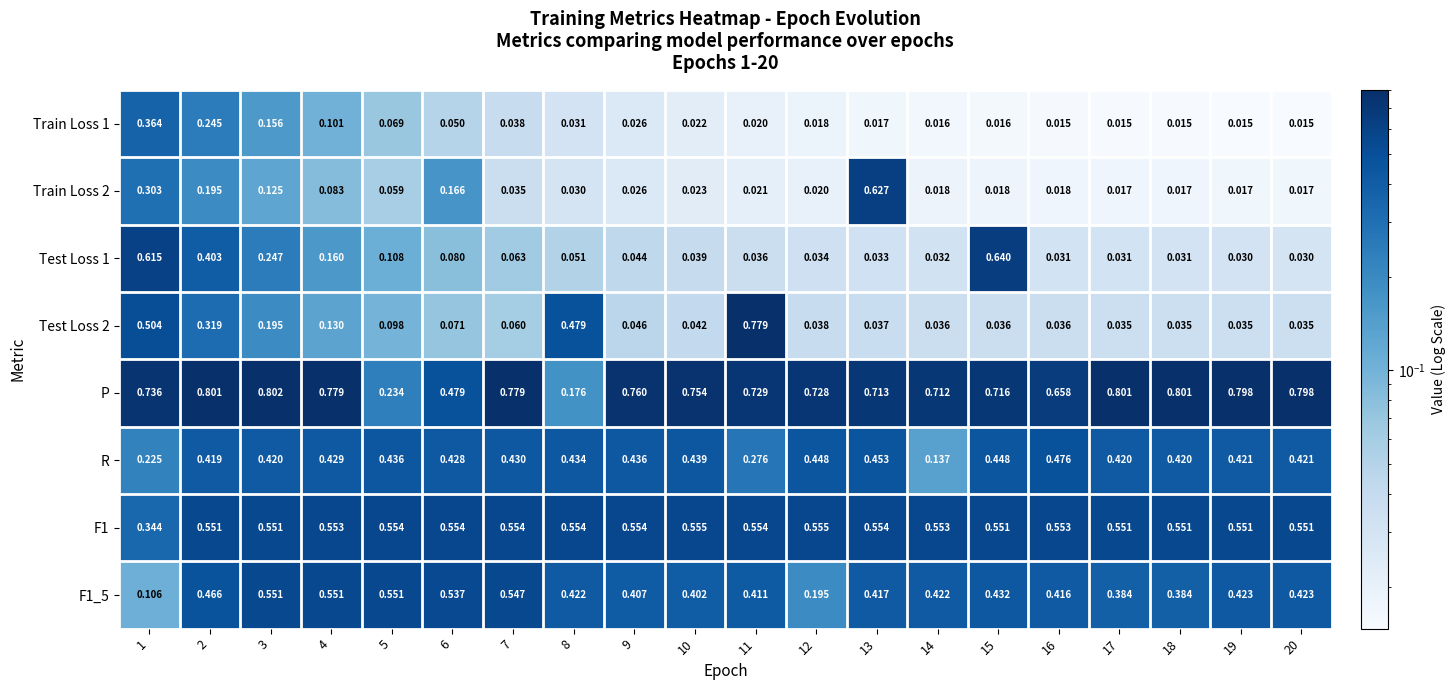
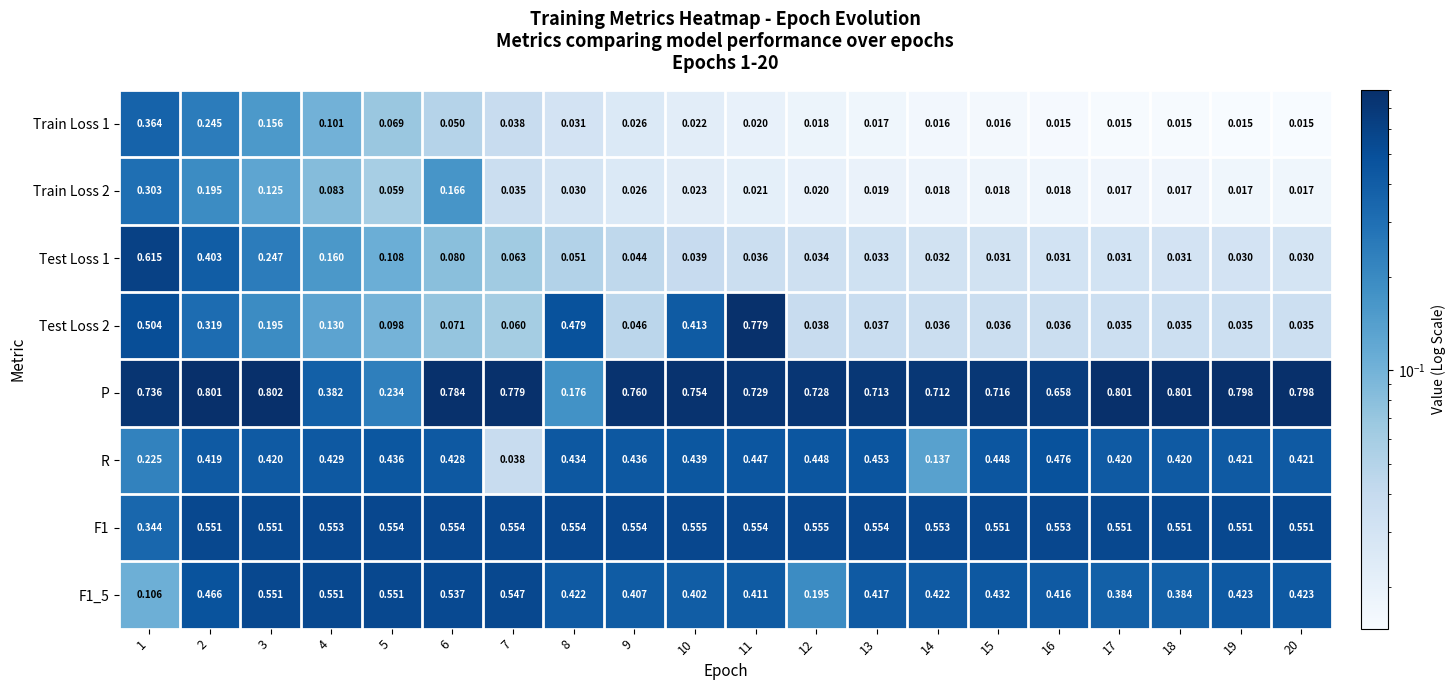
  {
    "Train Loss 1": {
      "1": 0.364,
      "2": 0.245,
      "3": 0.156,
      "4": 0.101,
      "5": 0.069,
      "6": 0.050,
      "7": 0.038,
      "8": 0.031,
      "9": 0.026,
      "10": 0.022,
      "11": 0.020,
      "12": 0.018,
      "13": 0.017,
      "14": 0.016,
      "15": 0.016,
      "16": 0.015,
      "17": 0.015,
      "18": 0.015,
      "19": 0.015,
      "20": 0.015
    },
    "Train Loss 2": {
      "1": 0.303,
      "2": 0.195,
      "3": 0.125,
      "4": 0.083,
      "5": 0.059,
      "6": 0.166,
      "7": 0.035,
      "8": 0.030,
      "9": 0.026,
      "10": 0.023,
      "11": 0.021,
      "12": 0.020,
-     "13": 0.627,
+     "13": 0.019,
      "14": 0.018,
      "15": 0.018,
      "16": 0.018,
      "17": 0.017,
      "18": 0.017,
      "19": 0.017,
      "20": 0.017
    },
    "Test Loss 1": {
      "1": 0.615,
      "2": 0.403,
      "3": 0.247,
      "4": 0.160,
      "5": 0.108,
      "6": 0.080,
      "7": 0.063,
      "8": 0.051,
      "9": 0.044,
      "10": 0.039,
      "11": 0.036,
      "12": 0.034,
      "13": 0.033,
      "14": 0.032,
-     "15": 0.640,
+     "15": 0.031,
      "16": 0.031,
      "17": 0.031,
      "18": 0.031,
      "19": 0.030,
      "20": 0.030
    },
    "Test Loss 2": {
      "1": 0.504,
      "2": 0.319,
      "3": 0.195,
      "4": 0.130,
      "5": 0.098,
      "6": 0.071,
      "7": 0.060,
      "8": 0.479,
      "9": 0.046,
-     "10": 0.042,
+     "10": 0.413,
      "11": 0.779,
      "12": 0.038,
      "13": 0.037,
      "14": 0.036,
      "15": 0.036,
      "16": 0.036,
      "17": 0.035,
      "18": 0.035,
      "19": 0.035,
      "20": 0.035
    },
    "P": {
      "1": 0.736,
      "2": 0.801,
      "3": 0.802,
-     "4": 0.779,
+     "4": 0.382,
      "5": 0.234,
-     "6": 0.479,
+     "6": 0.784,
      "7": 0.779,
      "8": 0.176,
      "9": 0.760,
      "10": 0.754,
      "11": 0.729,
      "12": 0.728,
      "13": 0.713,
      "14": 0.712,
      "15": 0.716,
      "16": 0.658,
      "17": 0.801,
      "18": 0.801,
      "19": 0.798,
      "20": 0.798
    },
    "R": {
      "1": 0.225,
      "2": 0.419,
      "3": 0.420,
      "4": 0.429,
      "5": 0.436,
      "6": 0.428,
-     "7": 0.430,
+     "7": 0.038,
      "8": 0.434,
      "9": 0.436,
      "10": 0.439,
-     "11": 0.276,
+     "11": 0.447,
      "12": 0.448,
      "13": 0.453,
      "14": 0.137,
      "15": 0.448,
      "16": 0.476,
      "17": 0.420,
      "18": 0.420,
      "19": 0.421,
      "20": 0.421
    },
    "F1": {
      "1": 0.344,
      "2": 0.551,
      "3": 0.551,
      "4": 0.553,
      "5": 0.554,
      "6": 0.554,
      "7": 0.554,
      "8": 0.554,
      "9": 0.554,
      "10": 0.555,
      "11": 0.554,
      "12": 0.555,
      "13": 0.554,
      "14": 0.553,
      "15": 0.551,
      "16": 0.553,
      "17": 0.551,
      "18": 0.551,
      "19": 0.551,
      "20": 0.551
    },
    "F1_5": {
      "1": 0.106,
      "2": 0.466,
      "3": 0.551,
      "4": 0.551,
      "5": 0.551,
      "6": 0.537,
      "7": 0.547,
      "8": 0.422,
      "9": 0.407,
      "10": 0.402,
      "11": 0.411,
      "12": 0.195,
      "13": 0.417,
      "14": 0.422,
      "15": 0.432,
      "16": 0.416,
      "17": 0.384,
      "18": 0.384,
      "19": 0.423,
      "20": 0.423
    }
  }
